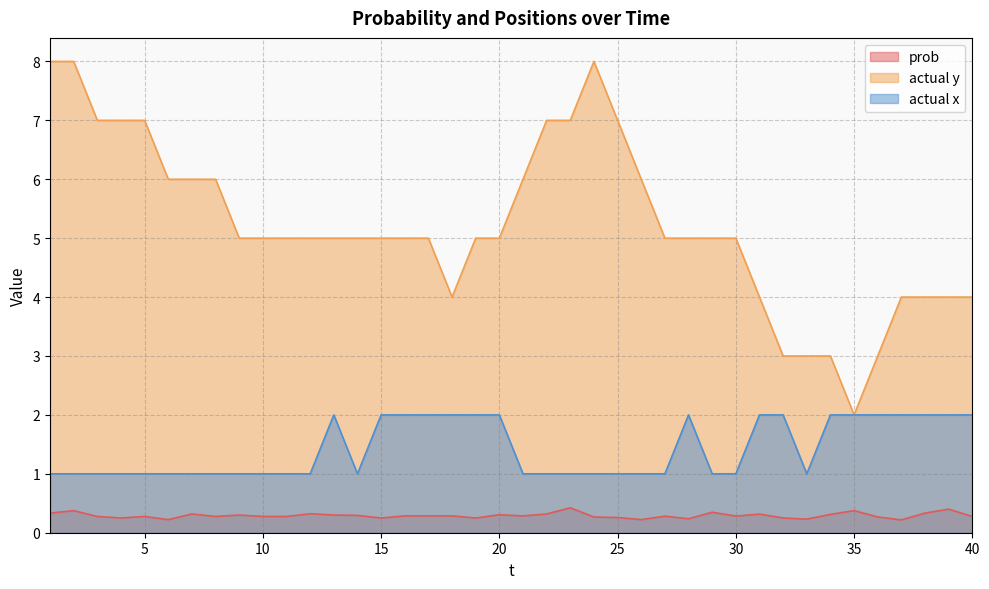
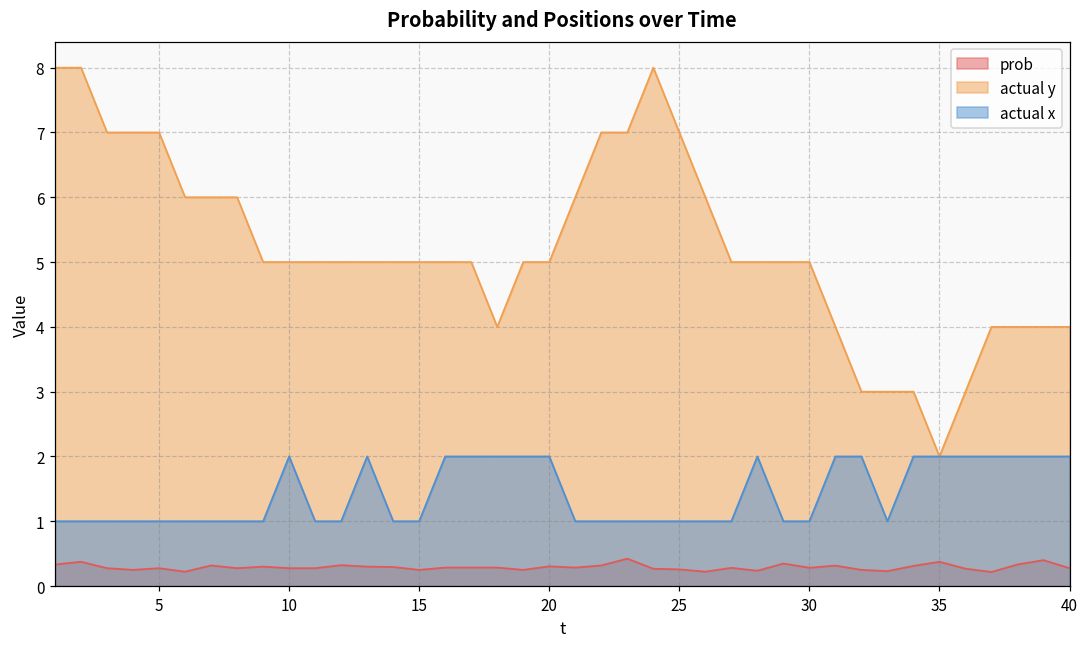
  {
    "actual x": {
      "5": 1,
-     "10": 1,
-     "15": 2,
+     "10": 2,
+     "15": 1,
      "20": 2,
      "25": 1,
      "30": 1,
      "40": 2
    }
  }
